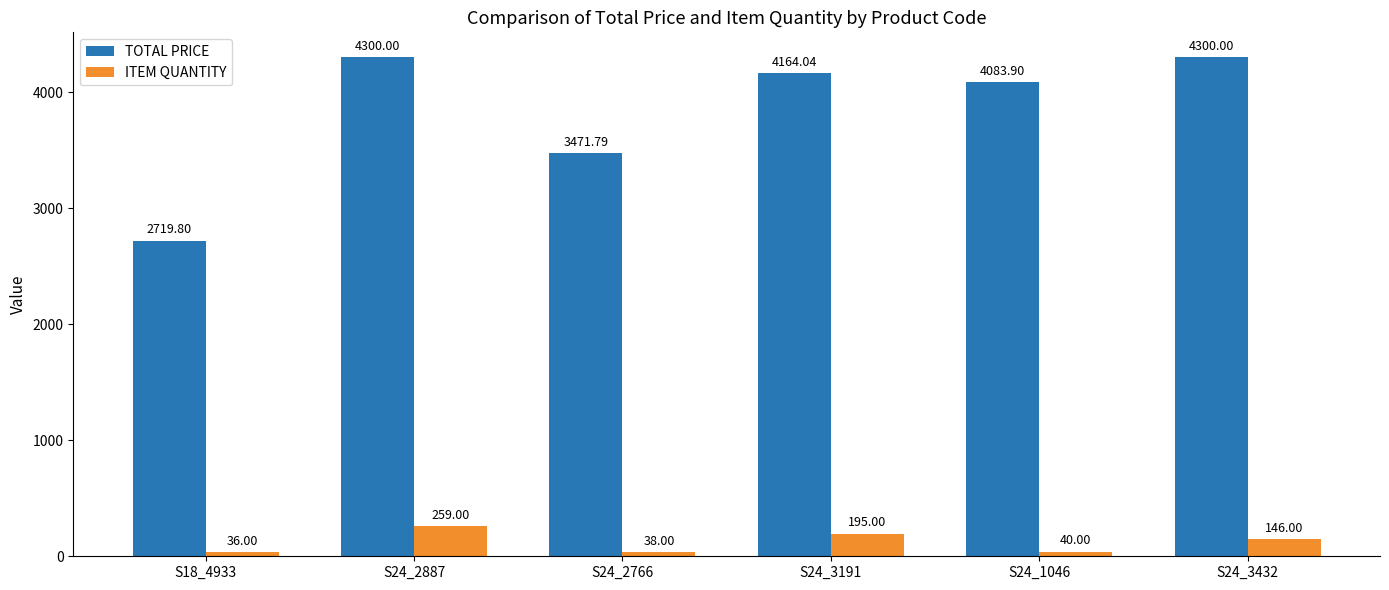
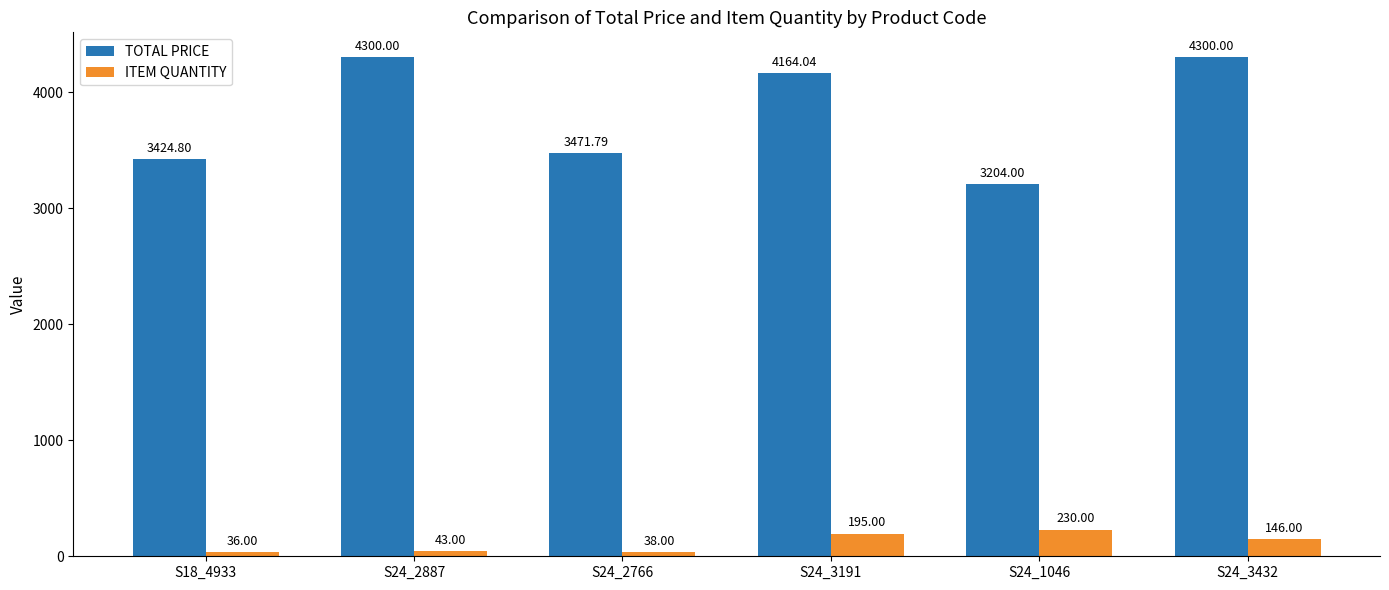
  {
    "TOTAL PRICE": {
-     "S18_4933": 2719.80,
+     "S18_4933": 3424.80,
      "S24_2887": 4300.00,
      "S24_2766": 3471.79,
      "S24_3191": 4164.04,
-     "S24_1046": 4083.90,
+     "S24_1046": 3204.00,
      "S24_3432": 4300.00
    },
    "ITEM QUANTITY": {
      "S18_4933": 36.00,
-     "S24_2887": 259.00,
+     "S24_2887": 43.00,
      "S24_2766": 38.00,
      "S24_3191": 195.00,
-     "S24_1046": 40.00,
+     "S24_1046": 230.00,
      "S24_3432": 146.00
    }
  }
